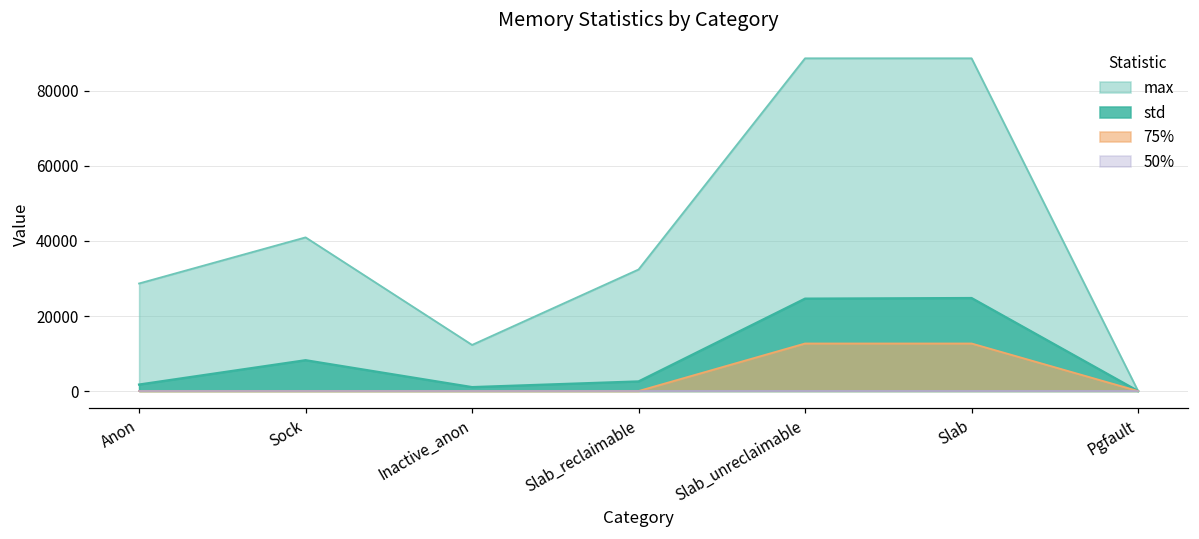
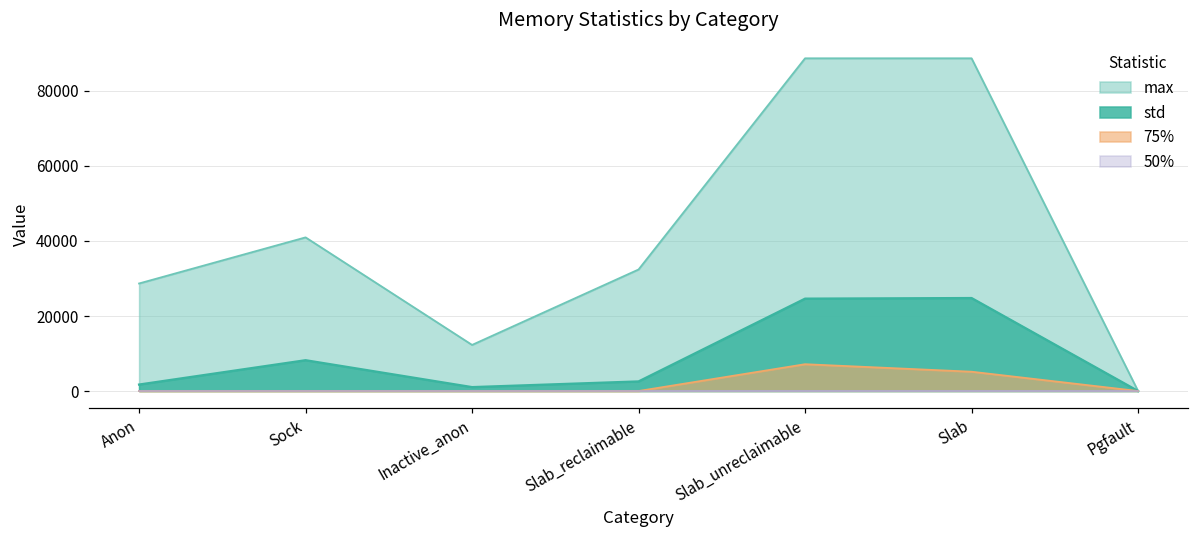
  {
    "75%": {
-     "Slab_unreclaimable": 13000,
-     "Slab": 13000
+     "Slab_unreclaimable": 7000,
+     "Slab": 5000
    },
    "50%": {
      "Slab_unreclaimable": 0,
      "Slab": 0
    }
  }
